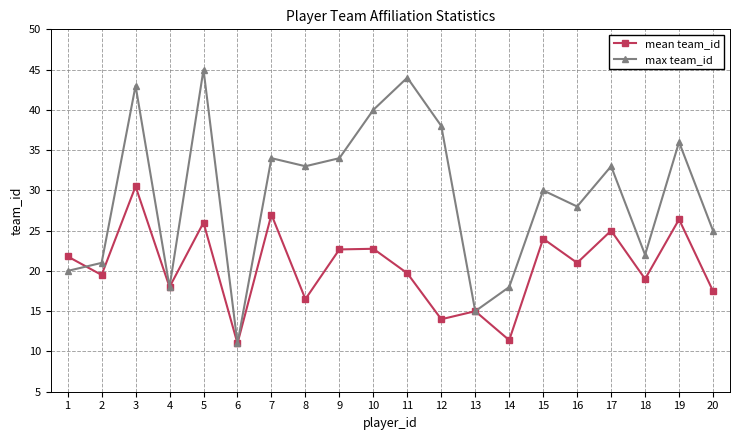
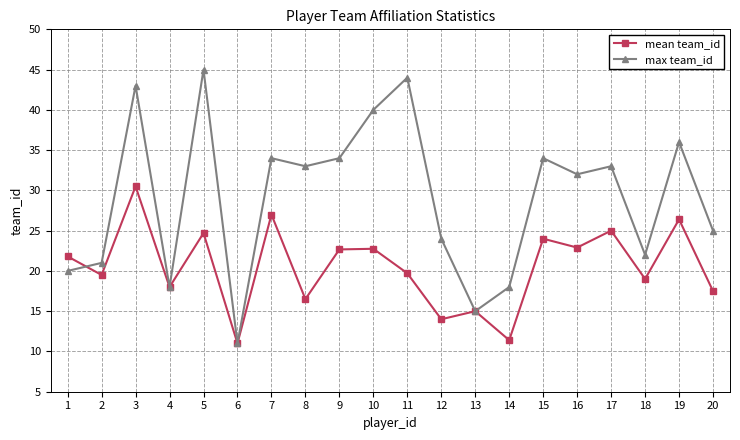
  {
    "mean team_id": {
      "1": 22,
      "2": 20,
      "3": 31,
-     "5": 26,
+     "5": 25,
      "7": 27,
      "8": 17,
      "9": 23,
      "10": 23,
      "11": 20,
      "12": 14,
      "14": 11,
      "15": 24,
-     "16": 21,
+     "16": 23,
      "17": 25,
      "18": 19,
      "19": 26,
      "20": 18
    },
    "max team_id": {
      "1": 20,
      "2": 21,
      "3": 43,
      "5": 45,
      "7": 34,
      "8": 33,
      "9": 34,
      "10": 40,
      "11": 44,
-     "12": 38,
+     "12": 24,
      "14": 18,
-     "15": 30,
-     "16": 28,
+     "15": 34,
+     "16": 32,
      "17": 33,
      "18": 22,
      "19": 36,
      "20": 25
    }
  }
